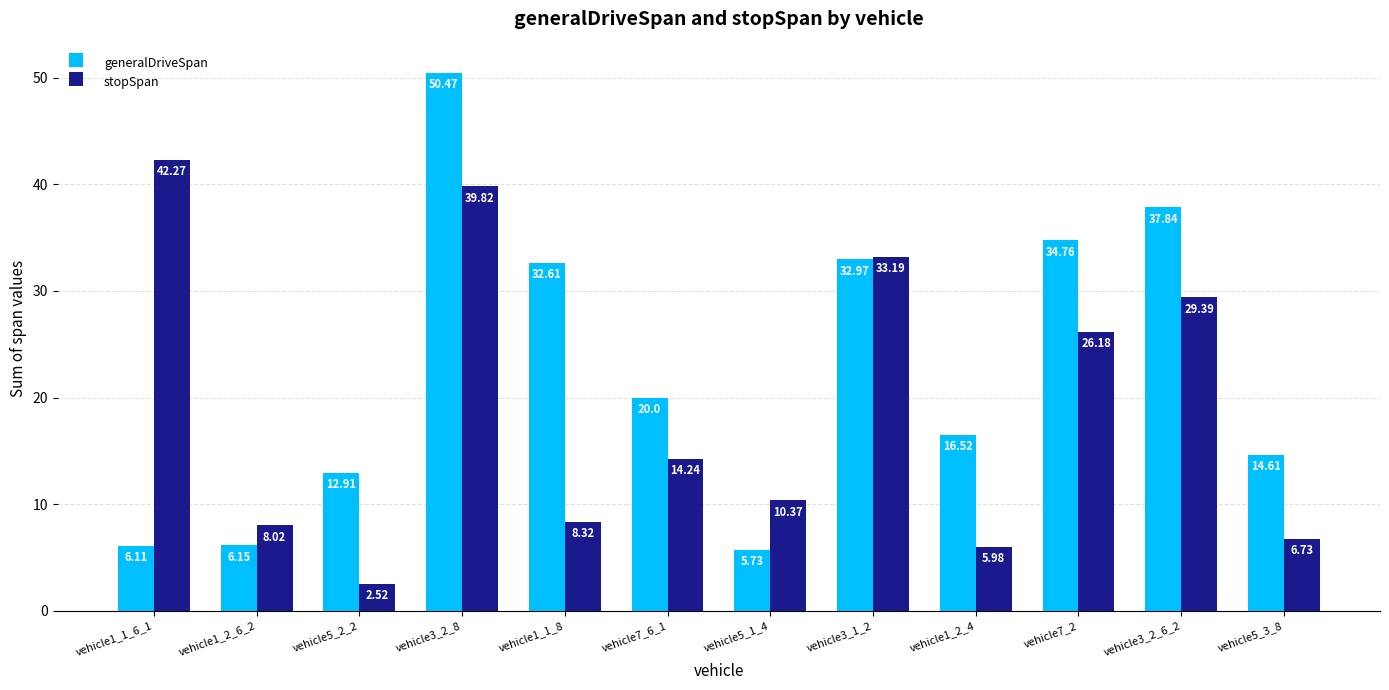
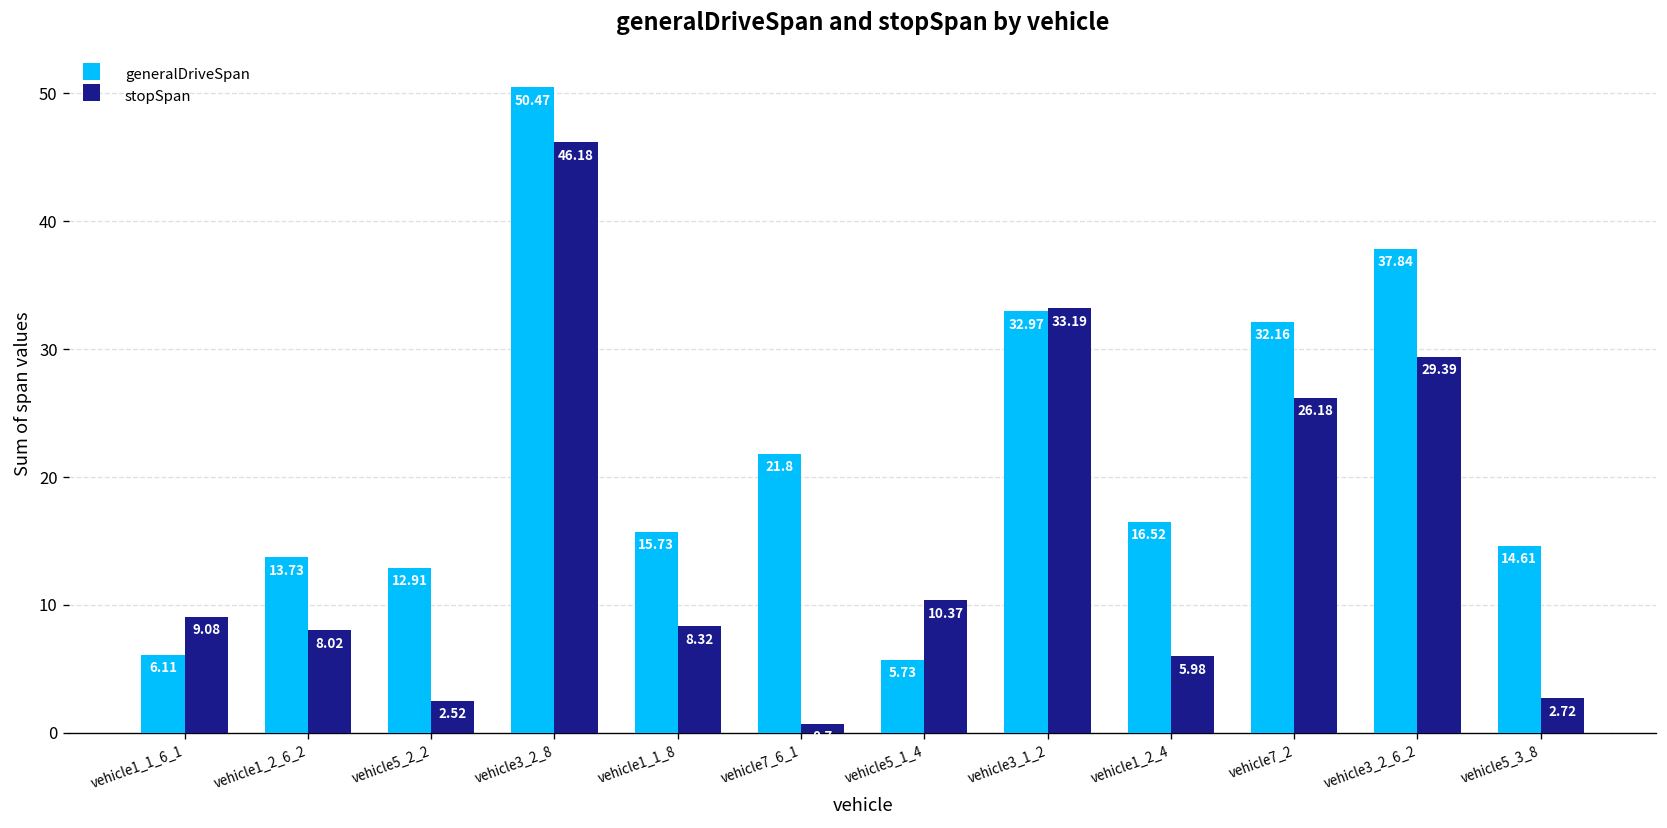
  {
    "generalDriveSpan": {
      "vehicle1_1_6_1": 6.11,
-     "vehicle1_2_6_2": 6.15,
+     "vehicle1_2_6_2": 13.73,
      "vehicle5_2_2": 12.91,
      "vehicle3_2_8": 50.47,
-     "vehicle1_1_8": 32.61,
-     "vehicle7_6_1": 20.0,
+     "vehicle1_1_8": 15.73,
+     "vehicle7_6_1": 21.8,
      "vehicle5_1_4": 5.73,
      "vehicle3_1_2": 32.97,
      "vehicle1_2_4": 16.52,
-     "vehicle7_2": 34.76,
+     "vehicle7_2": 32.16,
      "vehicle3_2_6_2": 37.84,
      "vehicle5_3_8": 14.61
    },
    "stopSpan": {
-     "vehicle1_1_6_1": 42.27,
+     "vehicle1_1_6_1": 9.08,
      "vehicle1_2_6_2": 8.02,
      "vehicle5_2_2": 2.52,
-     "vehicle3_2_8": 39.82,
+     "vehicle3_2_8": 46.18,
      "vehicle1_1_8": 8.32,
-     "vehicle7_6_1": 14.2,
+     "vehicle7_6_1": 0.7,
      "vehicle5_1_4": 10.37,
      "vehicle3_1_2": 33.19,
      "vehicle1_2_4": 5.98,
      "vehicle7_2": 26.18,
      "vehicle3_2_6_2": 29.39,
-     "vehicle5_3_8": 6.73
+     "vehicle5_3_8": 2.72
    }
  }
